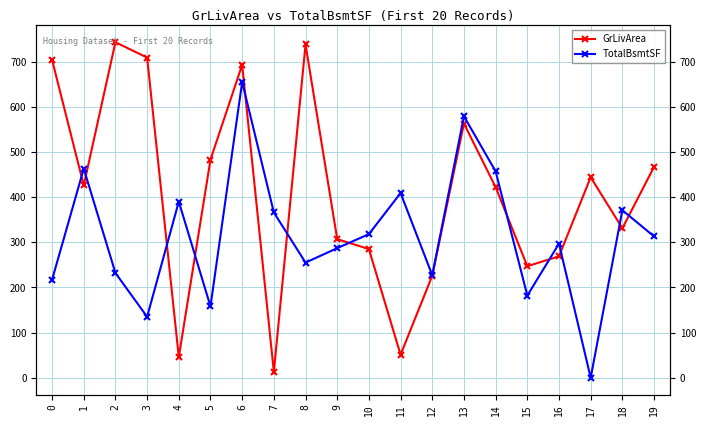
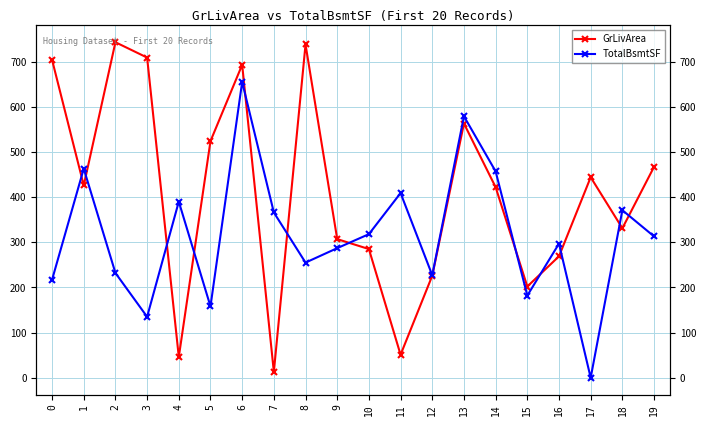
  {
    "GrLivArea": {
      "0": 700,
      "1": 430,
      "3": 710,
      "4": 50,
-     "5": 480,
+     "5": 520,
      "6": 690,
      "7": 10,
      "8": 740,
      "9": 310,
      "10": 290,
      "11": 50,
      "13": 560,
      "14": 420,
-     "15": 250,
+     "15": 200,
      "16": 270,
      "17": 440,
      "18": 330,
      "19": 470
    },
    "TotalBsmtSF": {
      "0": 220,
      "1": 460,
      "2": 230,
      "3": 140,
      "4": 390,
      "5": 160,
      "6": 660,
      "7": 370,
      "8": 260,
      "9": 290,
      "10": 320,
      "11": 410,
      "13": 580,
      "14": 460,
      "15": 180,
      "16": 300,
      "17": 0,
      "18": 370,
      "19": 310
    }
  }
